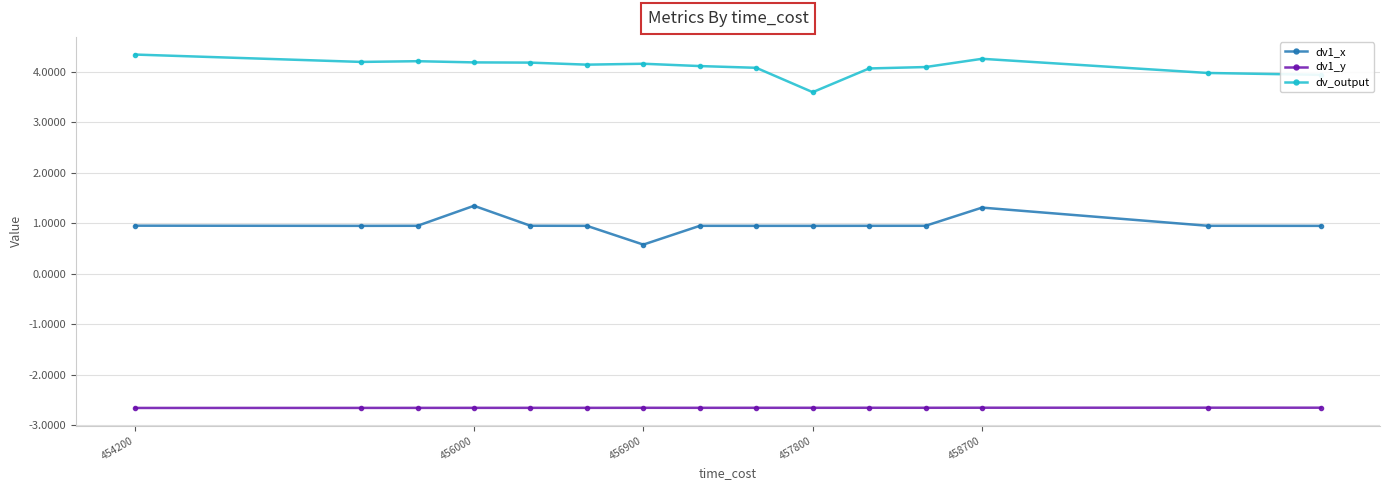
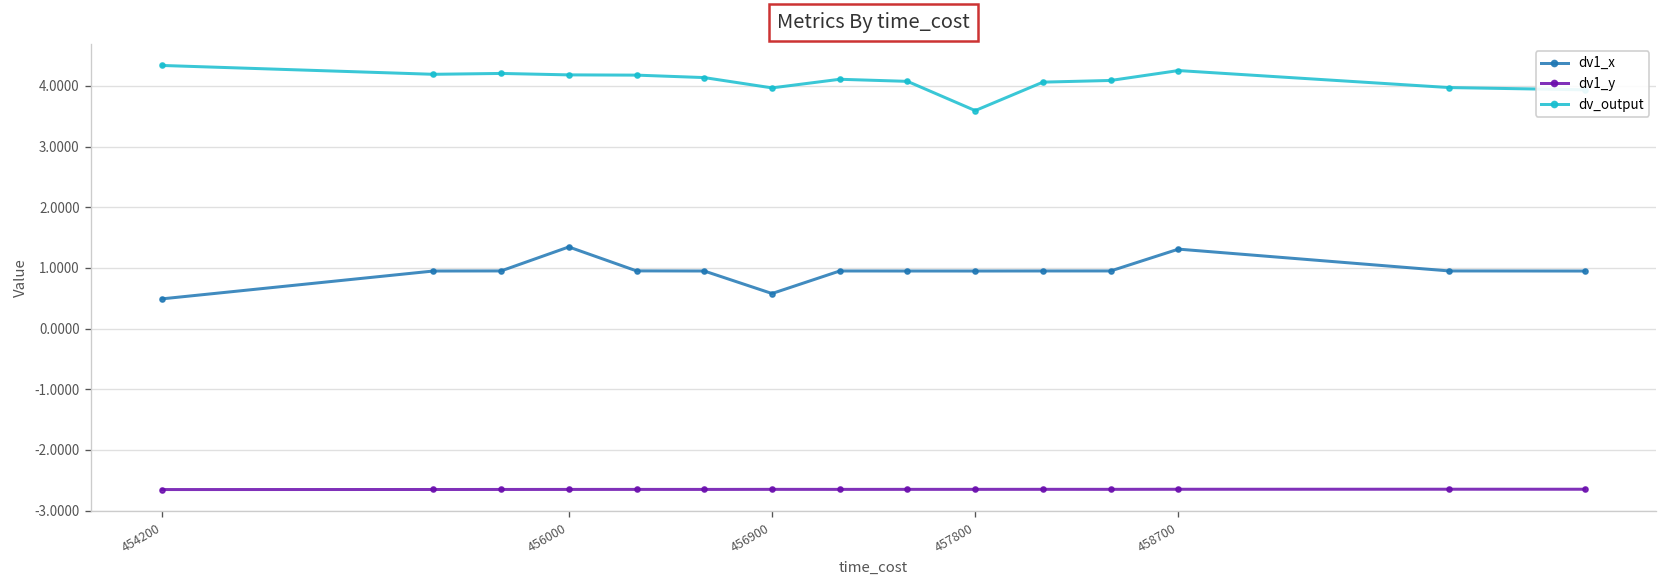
  {
    "dv1_x": {
-     "454200": 1.0,
+     "454200": 0.5,
      "456000": 1.3,
      "456900": 0.6,
      "457800": 0.9,
      "458700": 1.3
    },
    "dv1_y": {
      "454200": -2.7,
      "456000": -2.7,
      "456900": -2.6,
      "457800": -2.6,
      "458700": -2.6
    },
    "dv_output": {
      "454200": 4.3,
      "456000": 4.2,
-     "456900": 4.2,
+     "456900": 4.0,
      "457800": 3.6,
      "458700": 4.3
    }
  }
